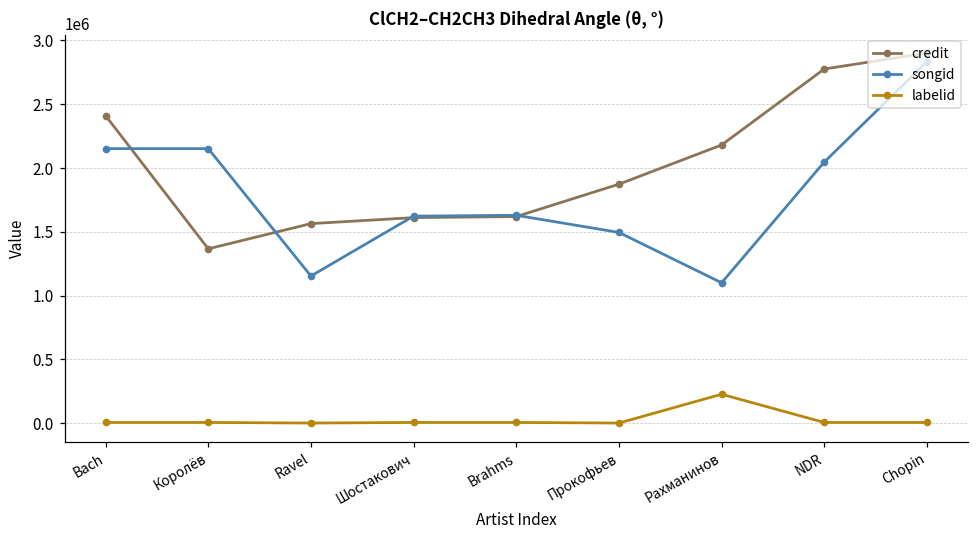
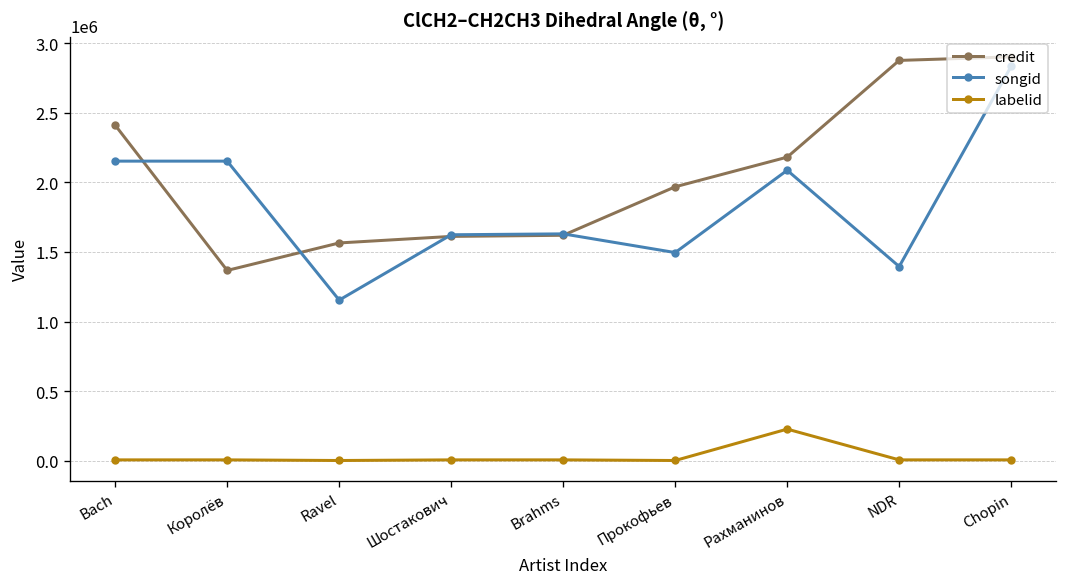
  {
    "credit": {
      "Bach": 2410000,
      "Королёв": 1370000,
      "Ravel": 1560000,
-     "Прокофьев": 1870000,
+     "Прокофьев": 1970000,
      "Рахманинов": 2180000,
-     "NDR": 2780000
+     "NDR": 2880000
    },
    "songid": {
      "Bach": 2150000,
      "Королёв": 2150000,
      "Ravel": 1150000,
      "Прокофьев": 1500000,
-     "Рахманинов": 1100000,
-     "NDR": 2050000
+     "Рахманинов": 2090000,
+     "NDR": 1390000
    },
    "labelid": {
      "Bach": 10000,
      "Королёв": 10000,
      "Ravel": 0,
      "Шостакович": 10000,
      "Brahms": 10000,
      "Прокофьев": 0,
      "Рахманинов": 230000,
      "NDR": 10000,
      "Chopin": 10000
    }
  }
